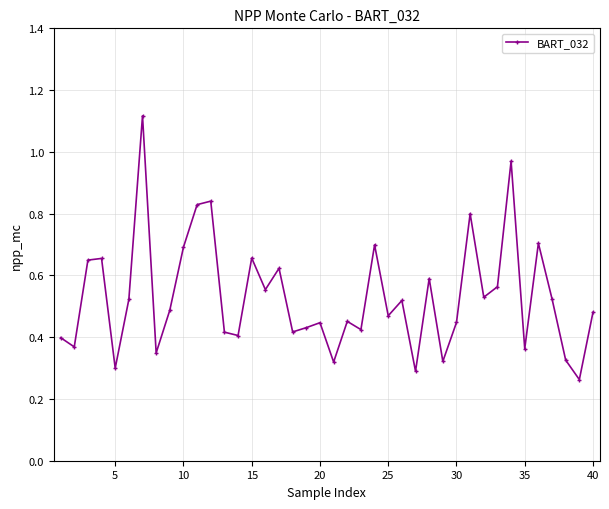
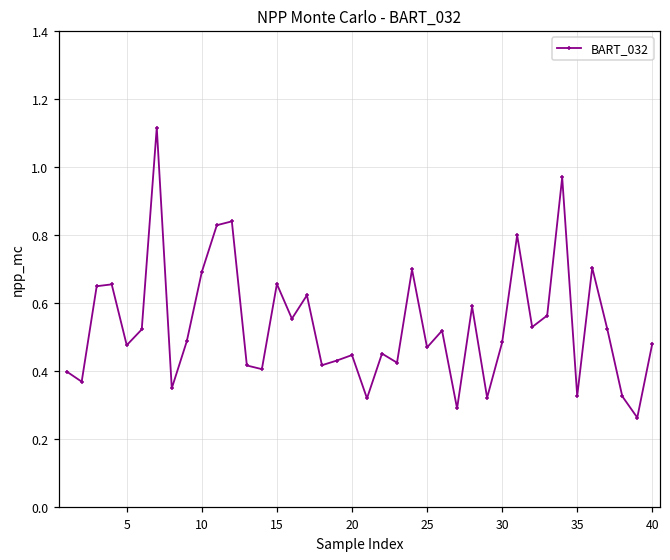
  {
-   "5": 0.30,
+   "5": 0.48,
    "10": 0.69,
    "15": 0.66,
    "20": 0.45,
    "25": 0.47,
-   "30": 0.45,
-   "35": 0.36,
+   "30": 0.48,
+   "35": 0.33,
    "40": 0.48
  }
